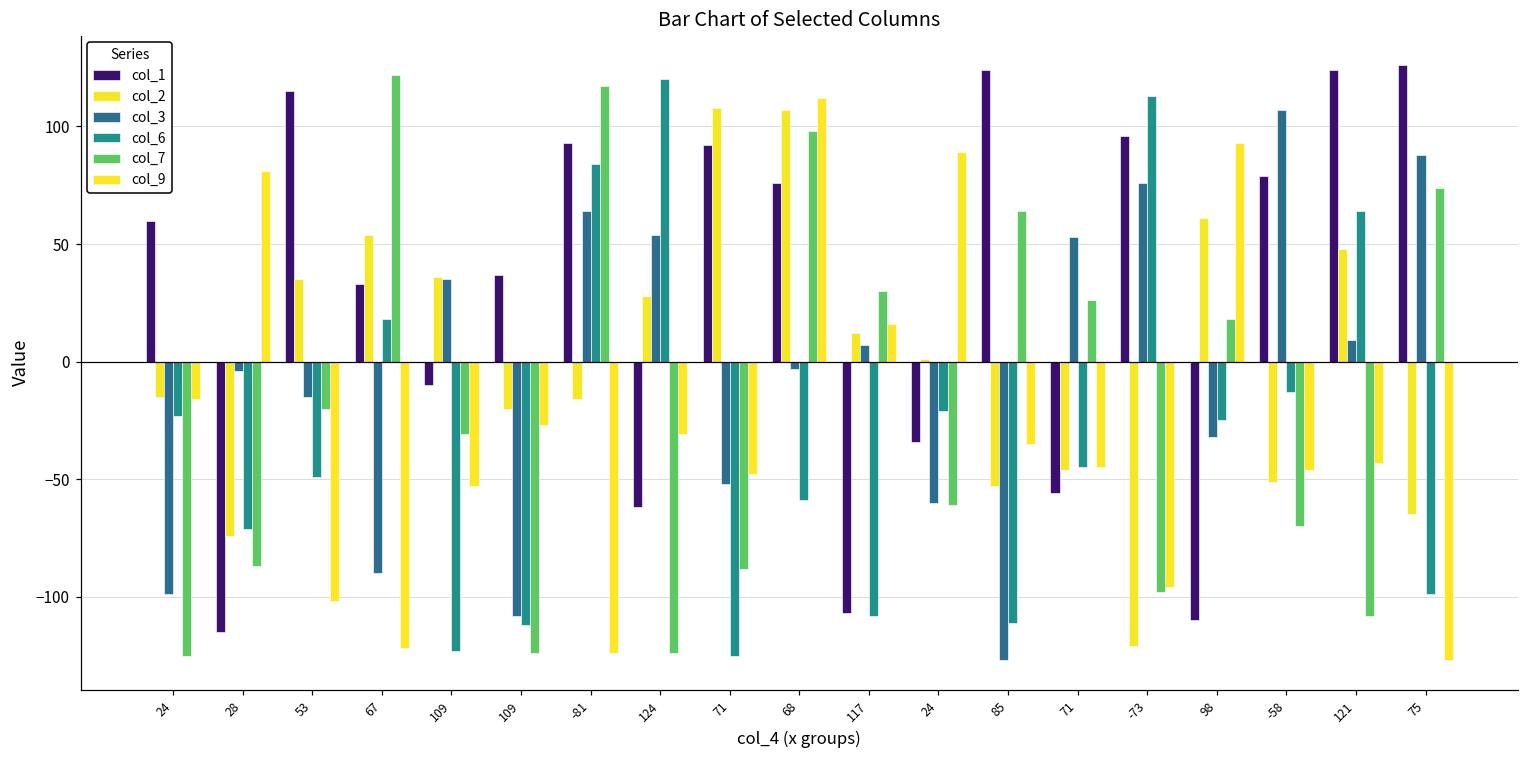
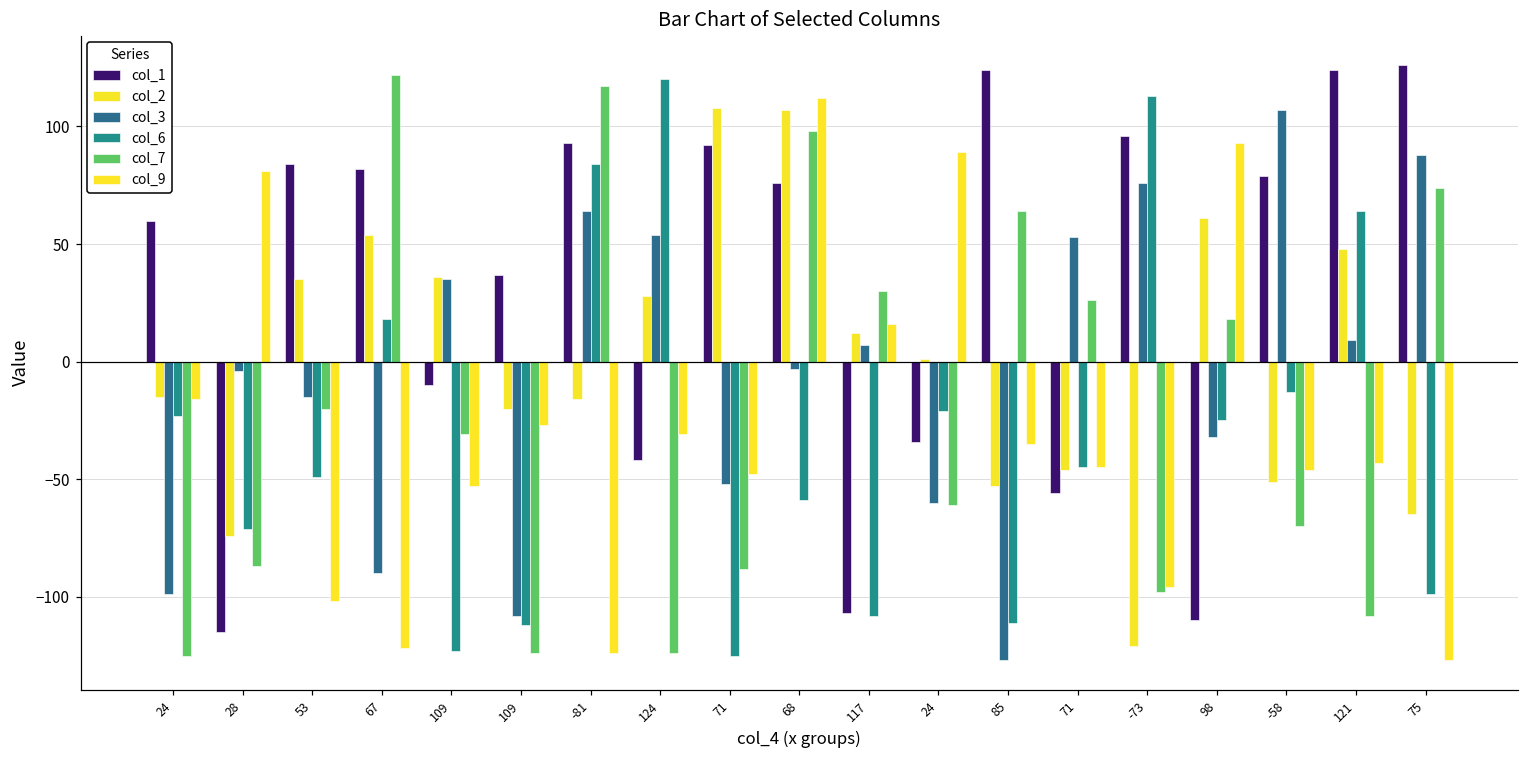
  {
    "col_1": {
      "28": -115,
-     "53": 115,
-     "67": 33,
+     "53": 84,
+     "67": 82,
      "-81": 93,
-     "124": -62,
+     "124": -42,
      "68": 76,
      "117": -107,
      "85": 124,
      "-73": 96,
      "98": -110,
      "-58": 79,
      "121": 124,
      "75": 126
    },
    "col_7": {
      "28": -87,
      "53": -20,
      "67": 122,
      "-81": 117,
      "124": -124,
      "68": 98,
      "117": 30,
      "85": 64,
      "-73": -98,
      "98": 18,
      "-58": -70,
      "121": -108,
      "75": 74
    }
  }
